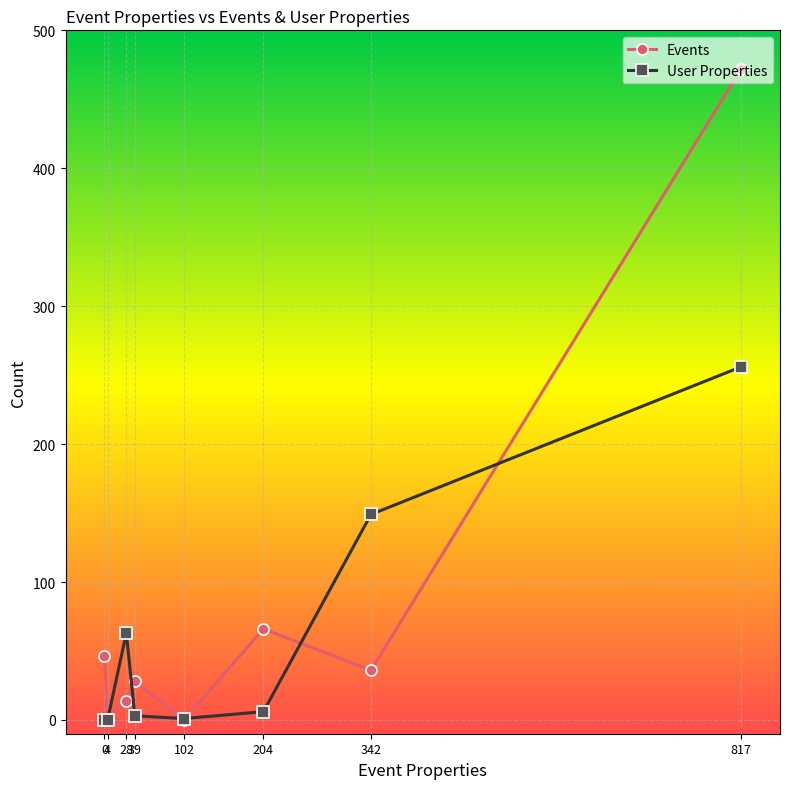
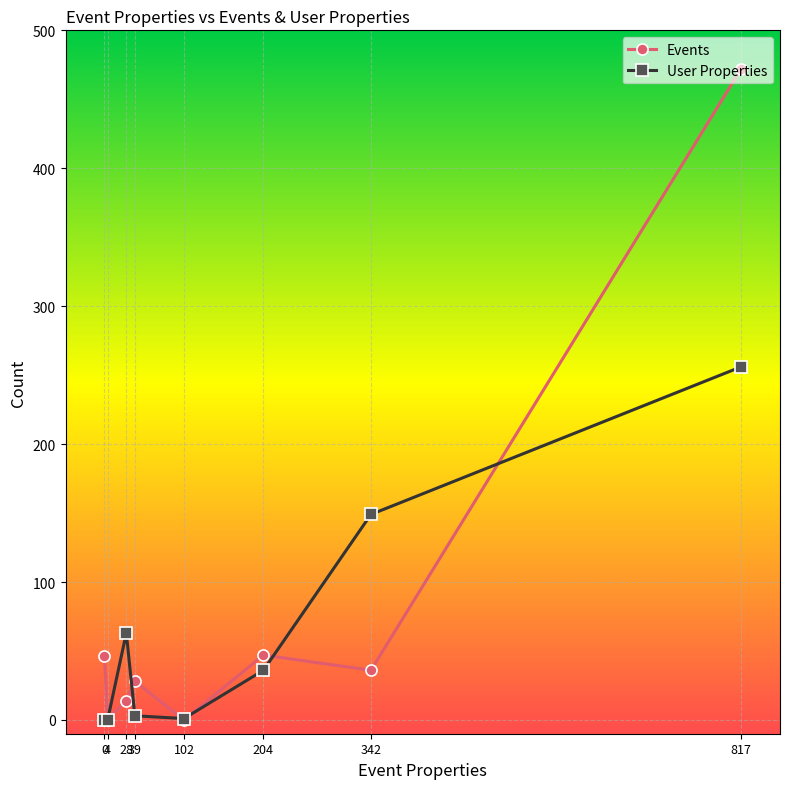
  {
    "Events": {
-     "204": 66,
+     "204": 47,
      "342": 36
    },
    "User Properties": {
-     "204": 6,
+     "204": 36,
      "342": 149,
      "817": 256
    }
  }
